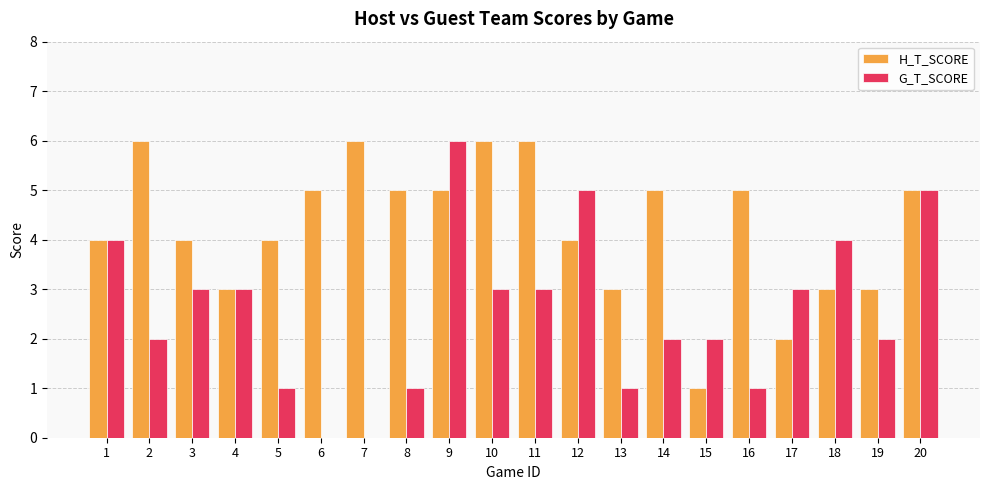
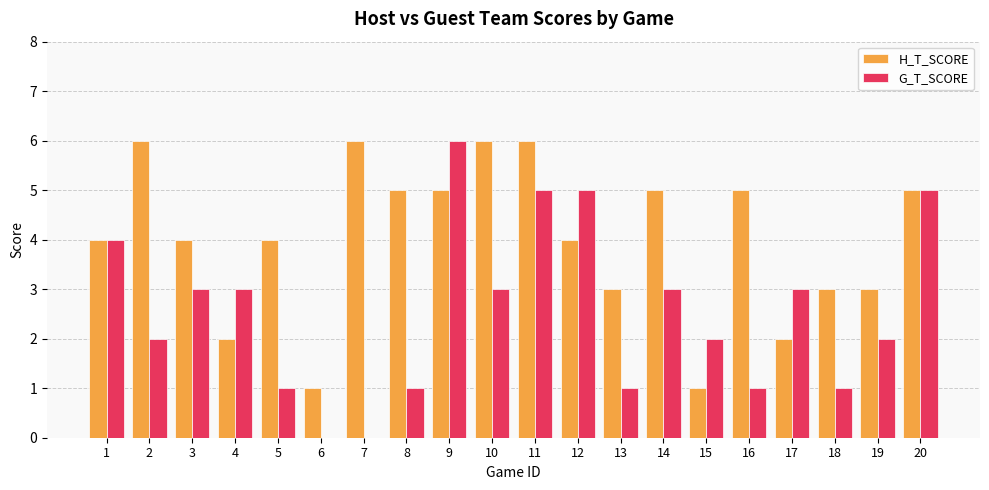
  {
    "H_T_SCORE": {
      "1": 4,
      "2": 6,
      "3": 4,
-     "4": 3,
+     "4": 2,
      "5": 4,
-     "6": 5,
+     "6": 1,
      "7": 6,
      "8": 5,
      "9": 5,
      "10": 6,
      "11": 6,
      "12": 4,
      "13": 3,
      "14": 5,
      "15": 1,
      "16": 5,
      "17": 2,
      "18": 3,
      "19": 3,
      "20": 5
    },
    "G_T_SCORE": {
      "1": 4,
      "2": 2,
      "3": 3,
      "4": 3,
      "5": 1,
      "6": 0,
      "7": 0,
      "8": 1,
      "9": 6,
      "10": 3,
-     "11": 3,
+     "11": 5,
      "12": 5,
      "13": 1,
-     "14": 2,
+     "14": 3,
      "15": 2,
      "16": 1,
      "17": 3,
-     "18": 4,
+     "18": 1,
      "19": 2,
      "20": 5
    }
  }
